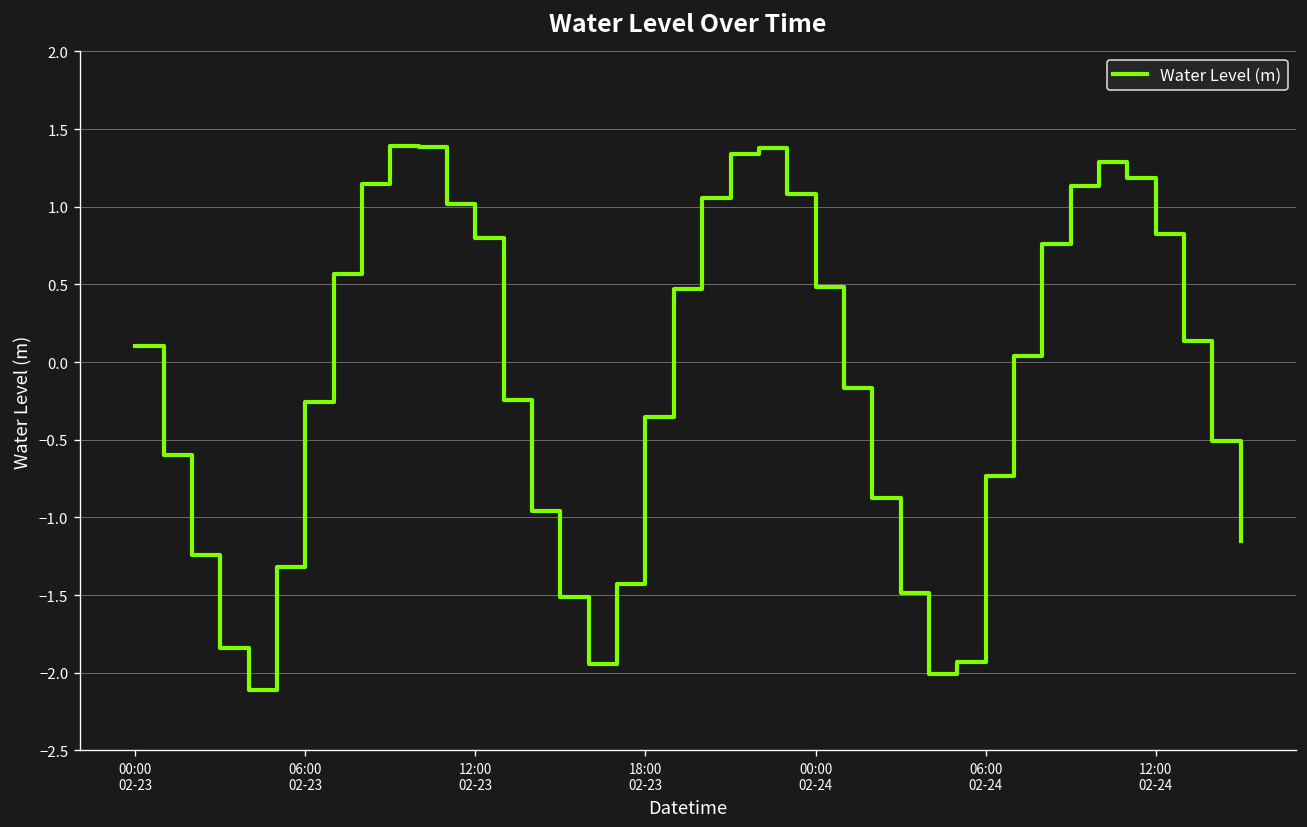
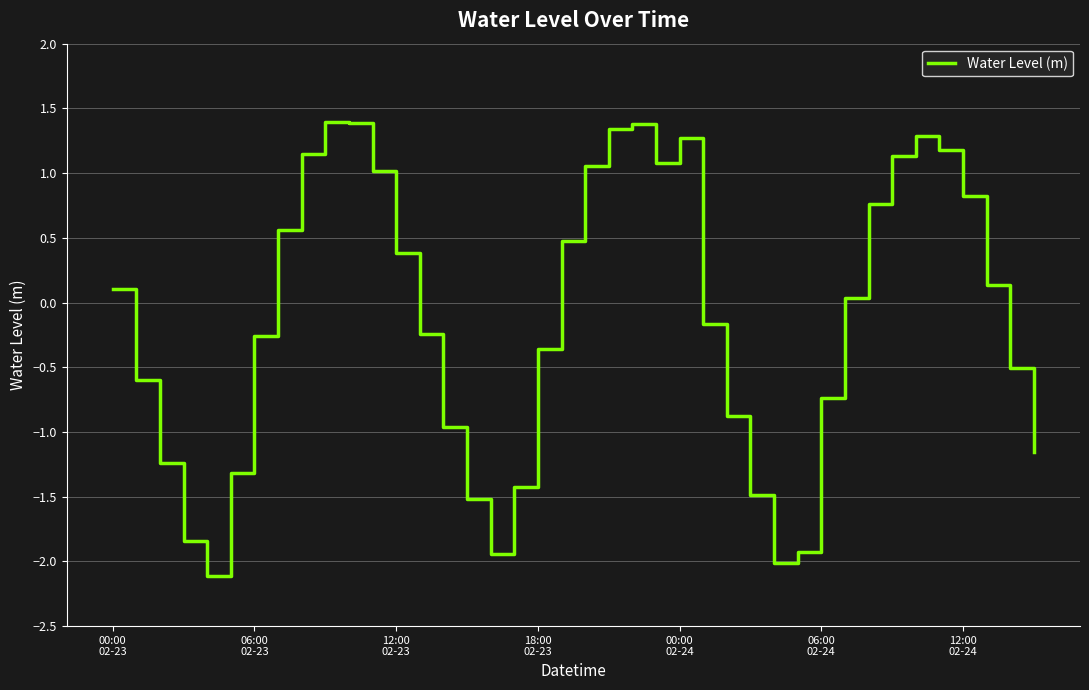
  {
    "00:00 02-23": 0.11,
    "06:00 02-23": -0.26,
-   "12:00 02-23": 0.80,
+   "12:00 02-23": 0.38,
    "18:00 02-23": -0.36,
-   "00:00 02-24": 0.48,
+   "00:00 02-24": 1.27,
    "06:00 02-24": -0.74,
    "12:00 02-24": 0.82
  }
